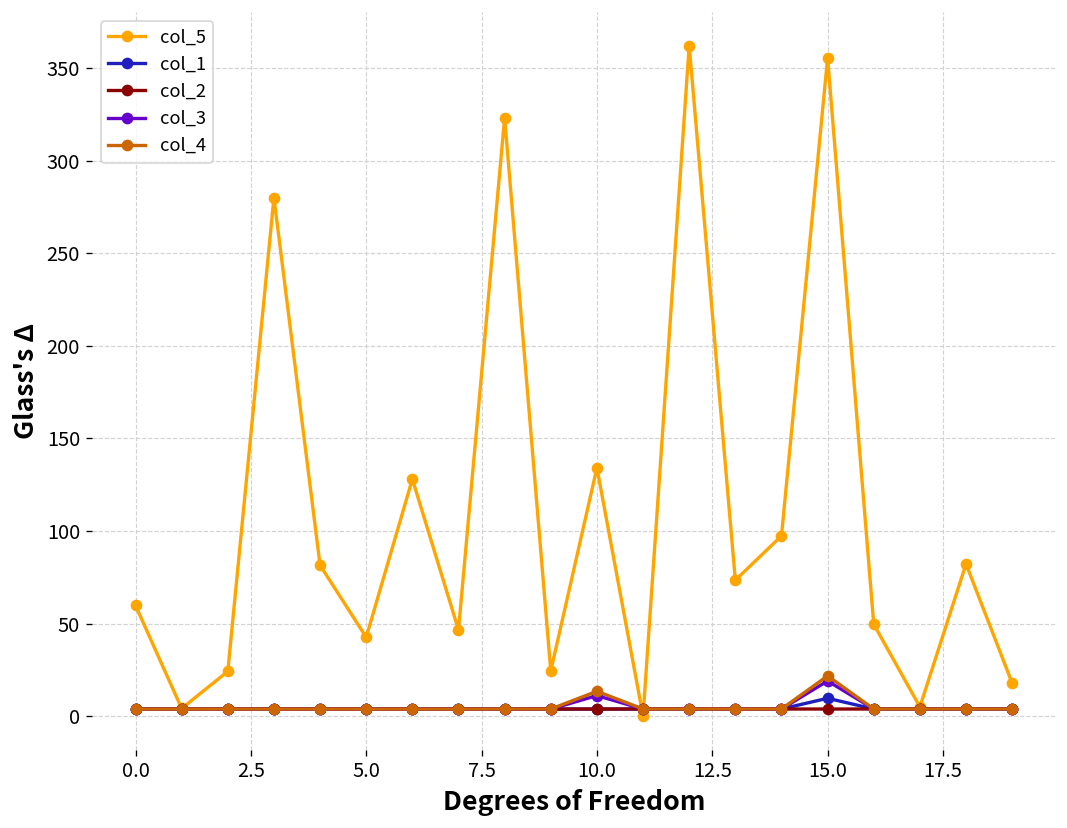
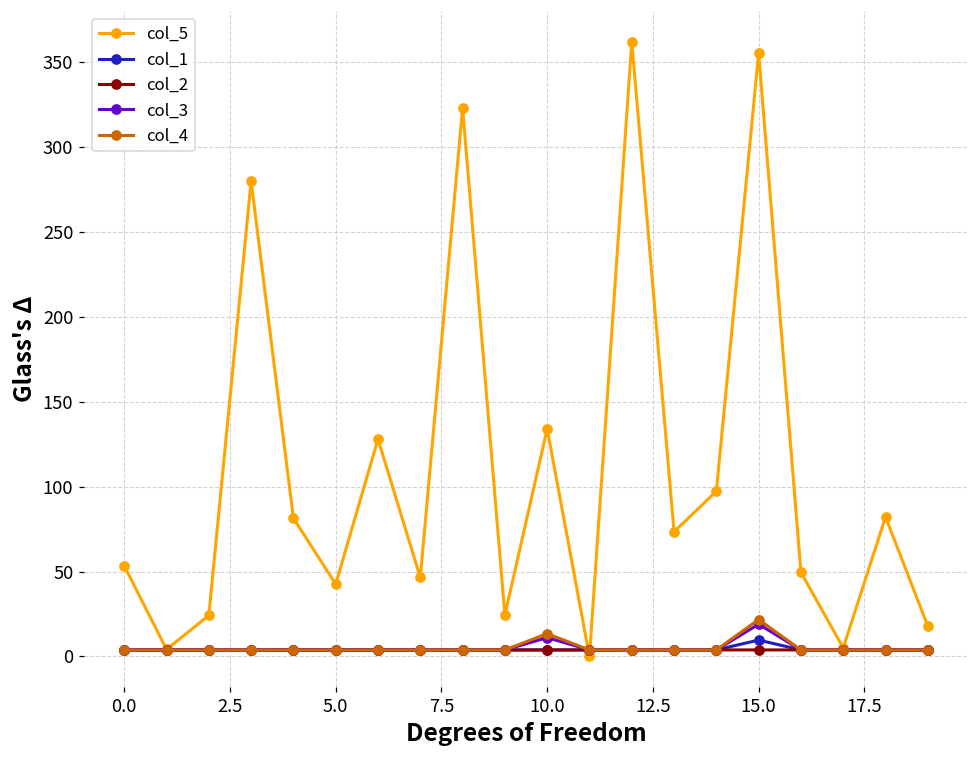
  {
    "col_5": {
-     "0.0": 60,
+     "0.0": 53,
      "5.0": 43,
      "10.0": 134,
      "15.0": 355
    },
    "col_1": {
      "15.0": 10
    },
    "col_2": {
      "15.0": 4
    },
    "col_3": {
      "10.0": 11,
      "15.0": 19
    },
    "col_4": {
      "10.0": 13,
      "15.0": 22
    }
  }
